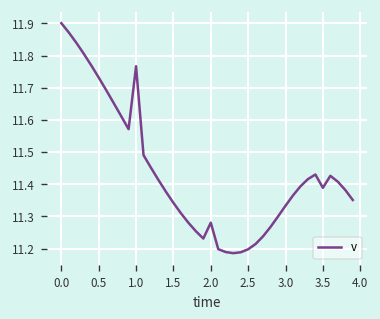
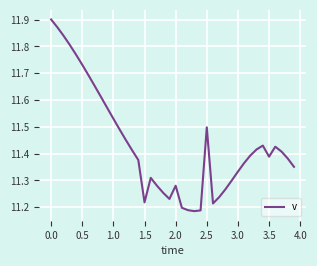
  {
    "0.0": 11.90,
    "0.5": 11.73,
-   "1.0": 11.77,
-   "1.5": 11.34,
+   "1.0": 11.53,
+   "1.5": 11.22,
    "2.0": 11.28,
-   "2.5": 11.20,
+   "2.5": 11.50,
    "3.0": 11.33,
    "3.5": 11.39
  }
